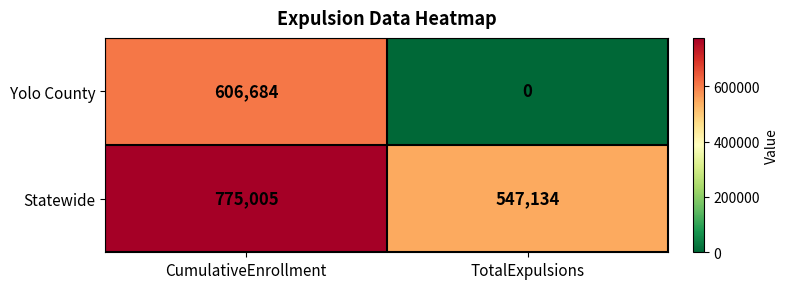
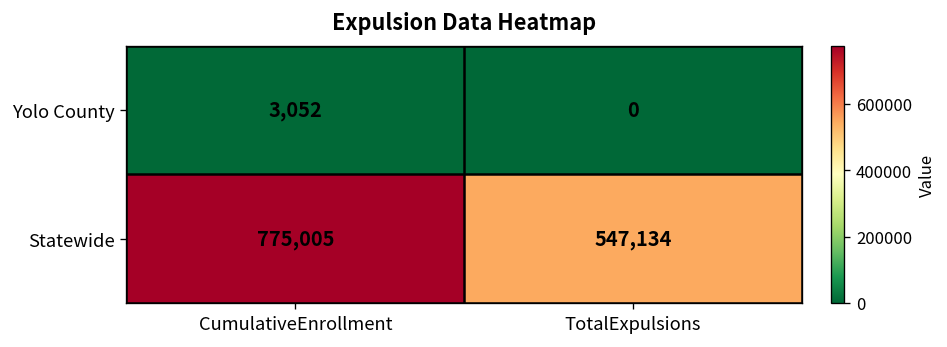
  {
    "Yolo County": {
-     "CumulativeEnrollment": "606,684",
+     "CumulativeEnrollment": "3,052",
      "TotalExpulsions": "0"
    },
    "Statewide": {
      "CumulativeEnrollment": "775,005",
      "TotalExpulsions": "547,134"
    }
  }
